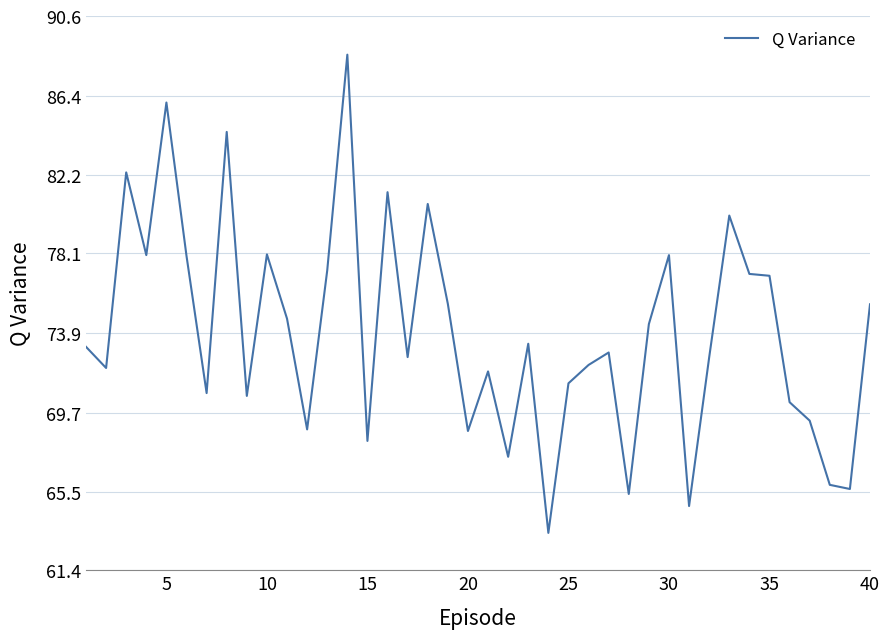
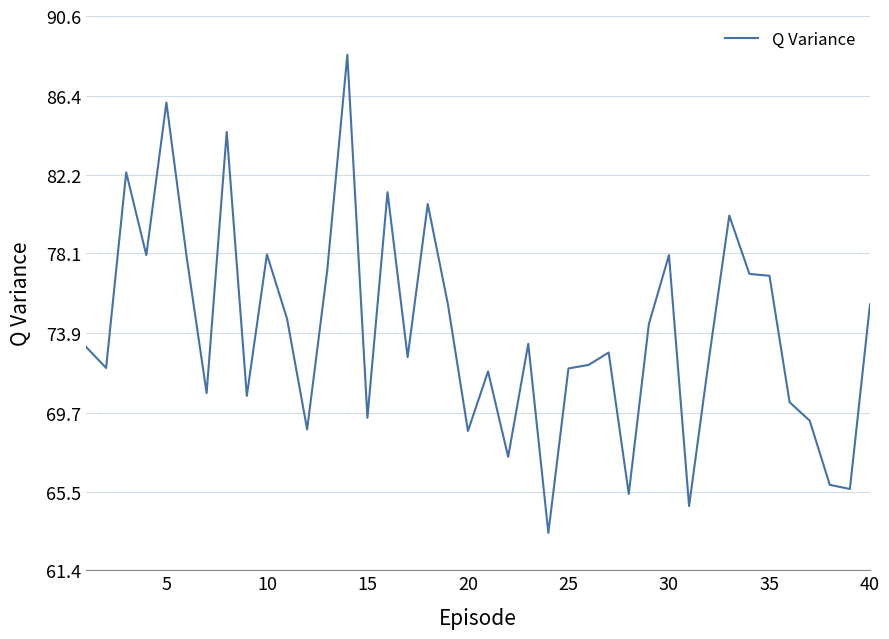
  {
    "5": 86.0,
    "10": 78.0,
-   "15": 68.2,
+   "15": 69.4,
    "20": 68.7,
-   "25": 71.2,
+   "25": 72.0,
    "30": 78.0,
    "35": 76.9,
    "40": 75.4
  }
